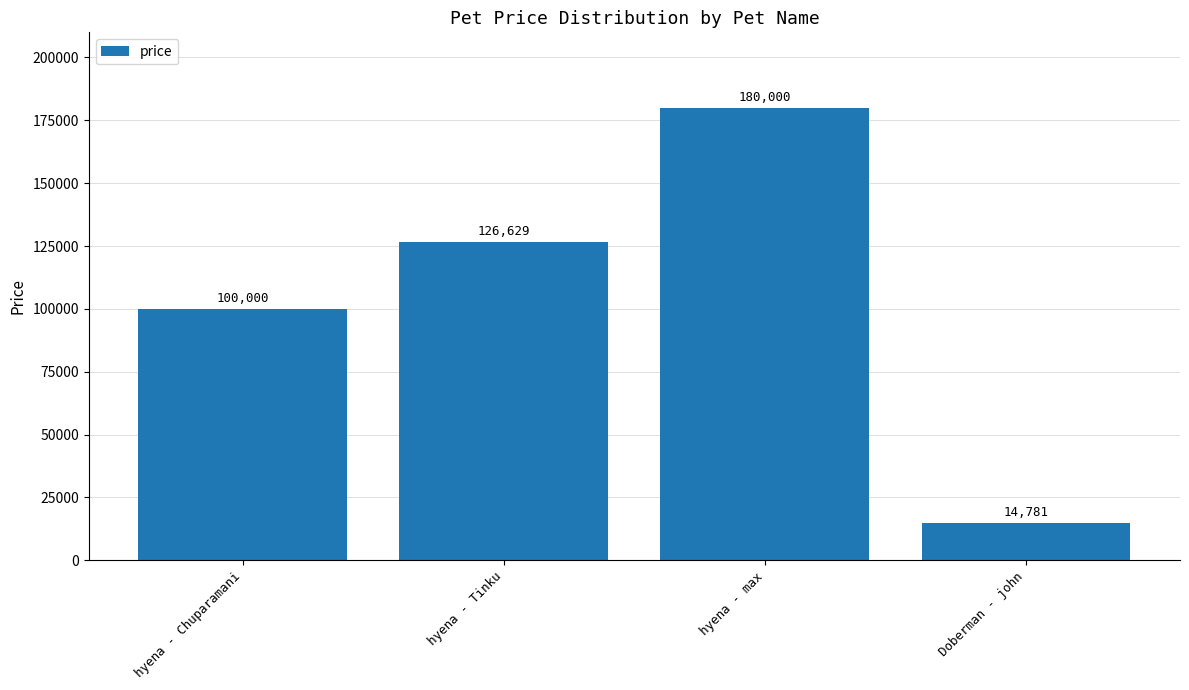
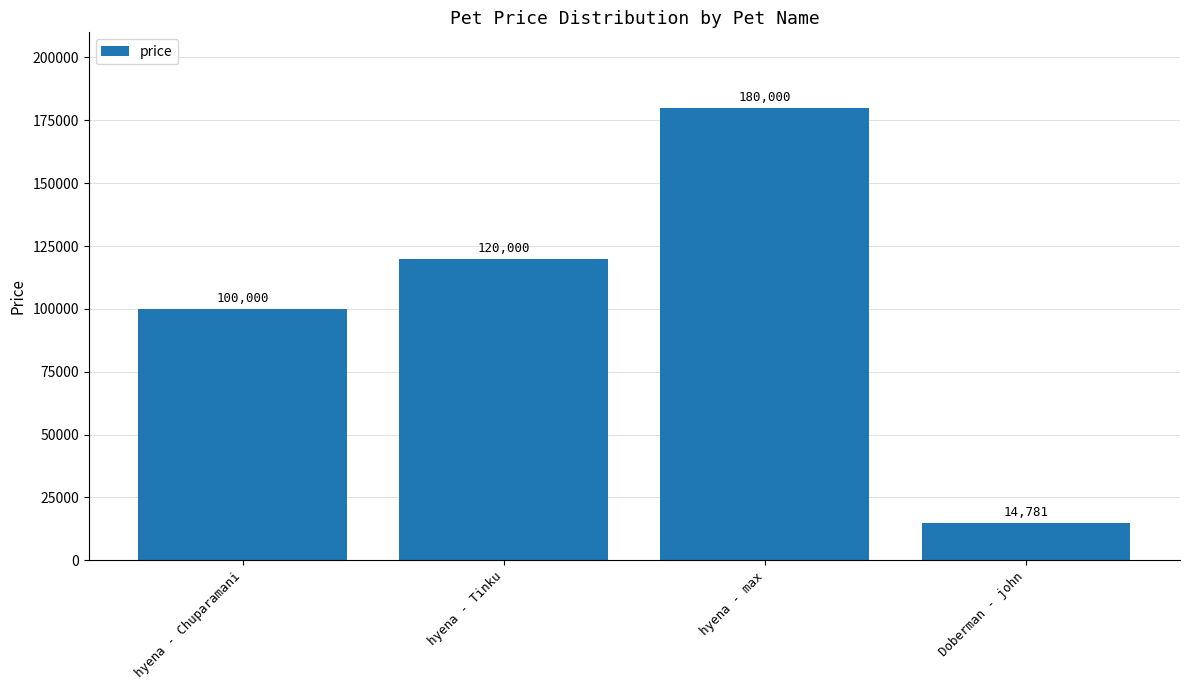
  {
    "hyena - Chuparamani": "100,000",
-   "hyena - Tinku": "126,629",
+   "hyena - Tinku": "120,000",
    "hyena - max": "180,000",
    "Doberman - john": "14,781"
  }
